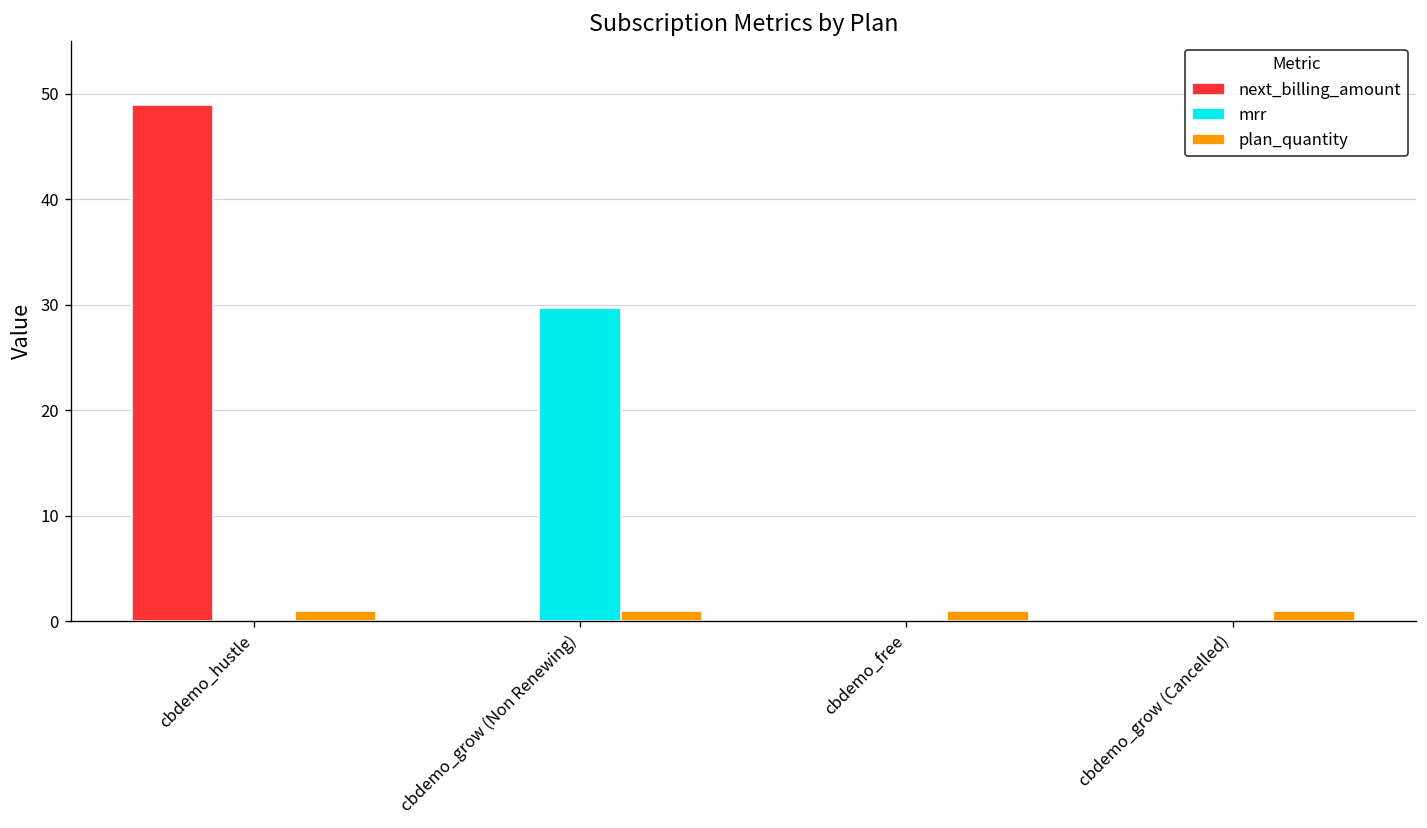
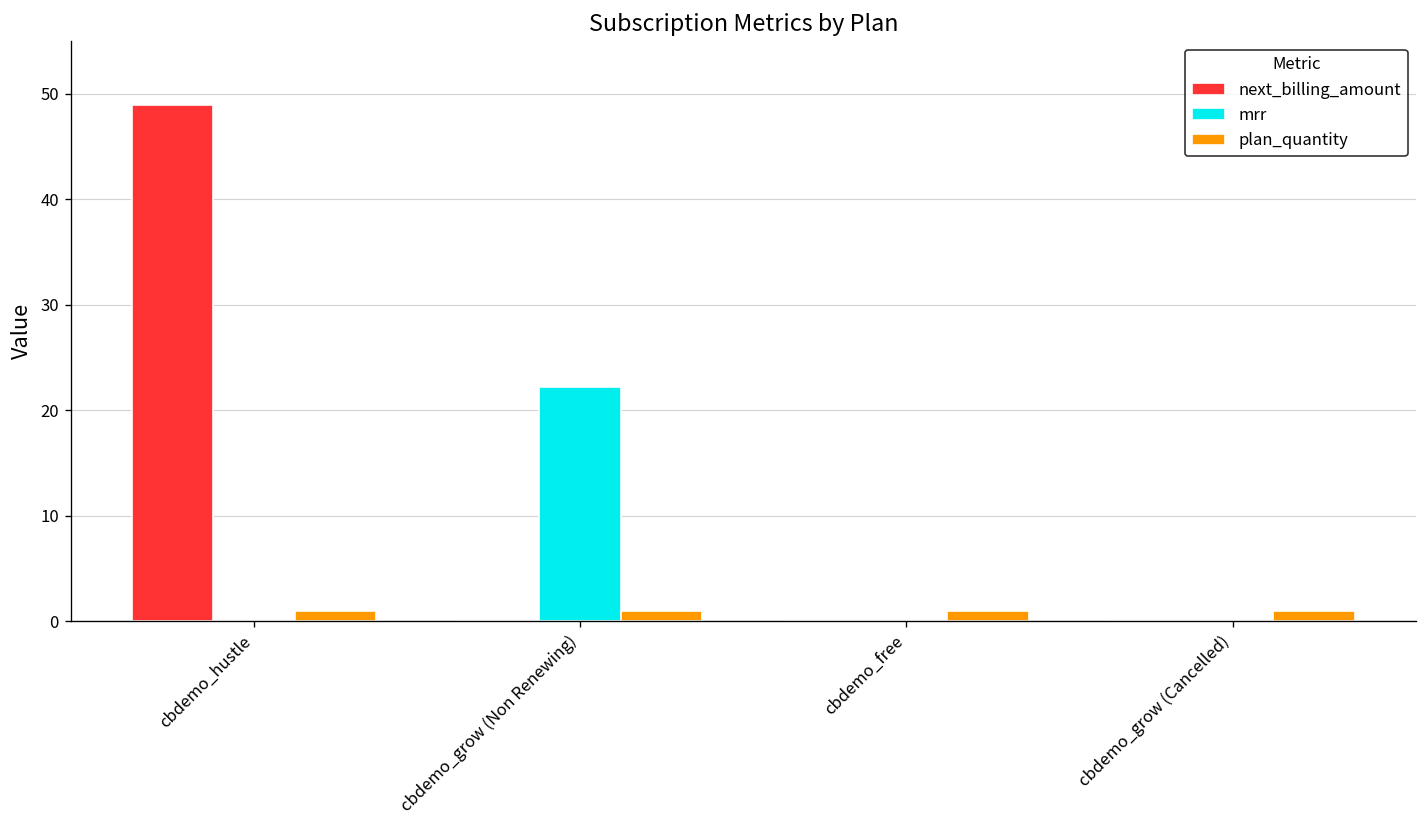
  {
    "next_billing_amount": {
      "cbdemo_hustle": 49,
      "cbdemo_grow (Non Renewing)": 0,
      "cbdemo_free": 0,
      "cbdemo_grow (Cancelled)": 0
    },
    "mrr": {
      "cbdemo_hustle": 0,
-     "cbdemo_grow (Non Renewing)": 30,
+     "cbdemo_grow (Non Renewing)": 22,
      "cbdemo_free": 0,
      "cbdemo_grow (Cancelled)": 0
    },
    "plan_quantity": {
      "cbdemo_hustle": 1,
      "cbdemo_grow (Non Renewing)": 1,
      "cbdemo_free": 1,
      "cbdemo_grow (Cancelled)": 1
    }
  }
